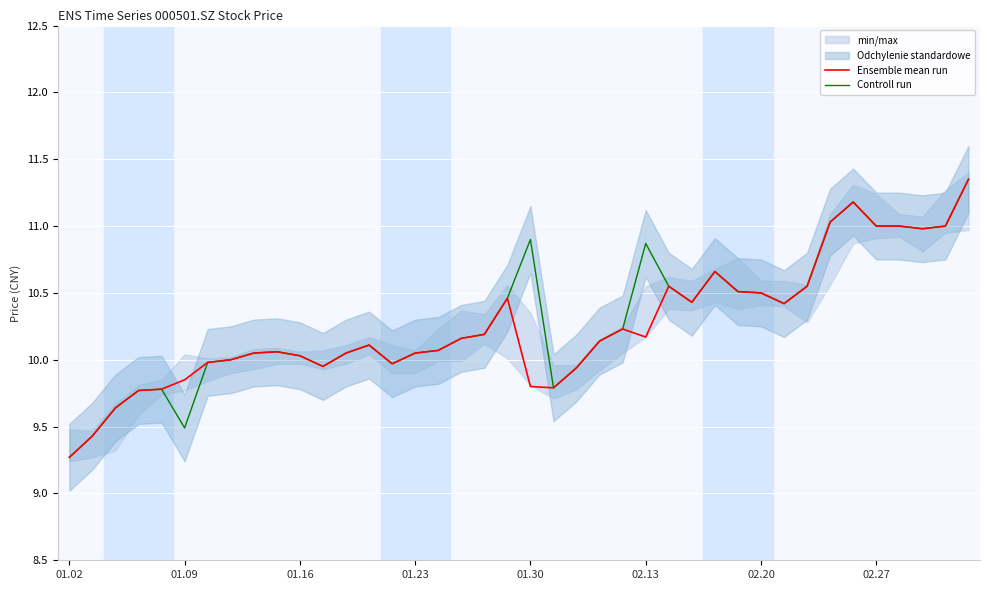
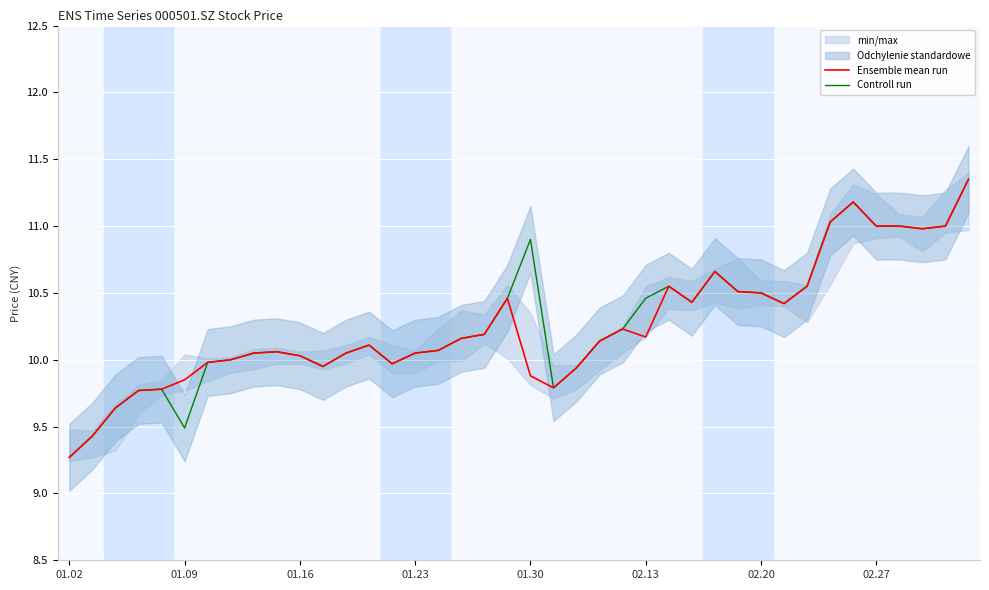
  {
    "Ensemble mean run": {
      "01.09": 9.85,
-     "01.30": 9.80,
+     "01.30": 9.88,
      "02.13": 10.17
    },
    "Controll run": {
      "01.09": 9.49,
      "01.30": 10.90,
-     "02.13": 10.87
+     "02.13": 10.46
    }
  }
